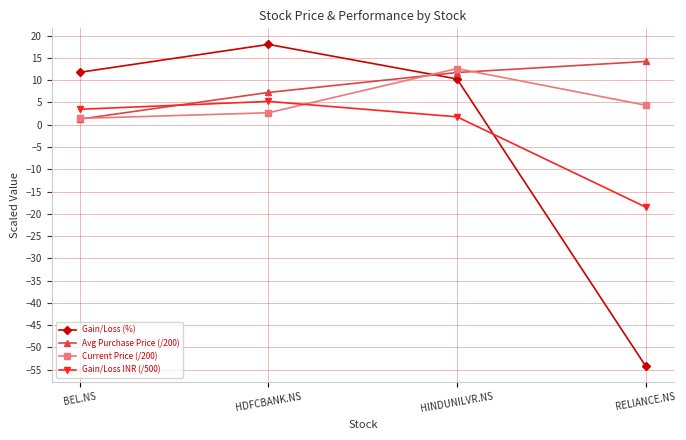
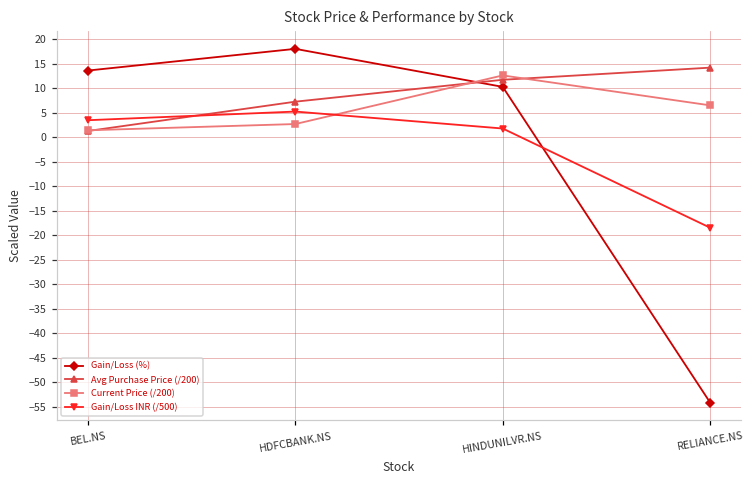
  {
    "Gain/Loss (%)": {
-     "BEL.NS": 12,
+     "BEL.NS": 14,
      "HDFCBANK.NS": 18,
      "HINDUNILVR.NS": 10,
      "RELIANCE.NS": -54
    },
    "Current Price (/200)": {
      "HDFCBANK.NS": 3,
      "HINDUNILVR.NS": 13,
-     "RELIANCE.NS": 4
+     "RELIANCE.NS": 7
    }
  }
